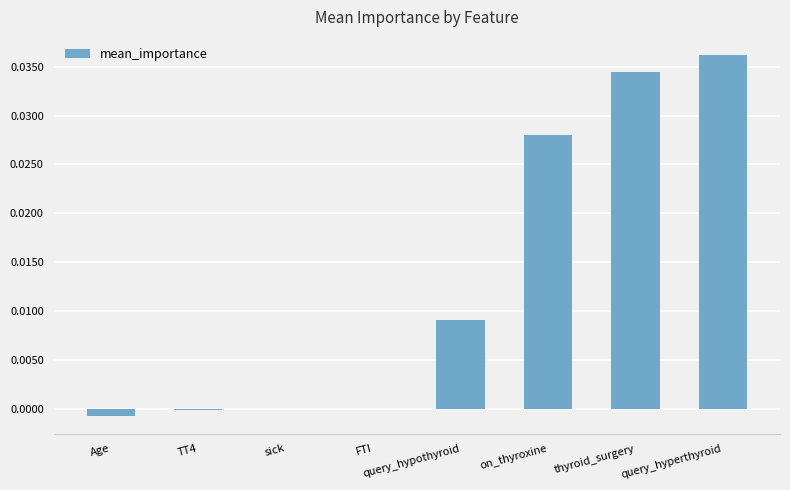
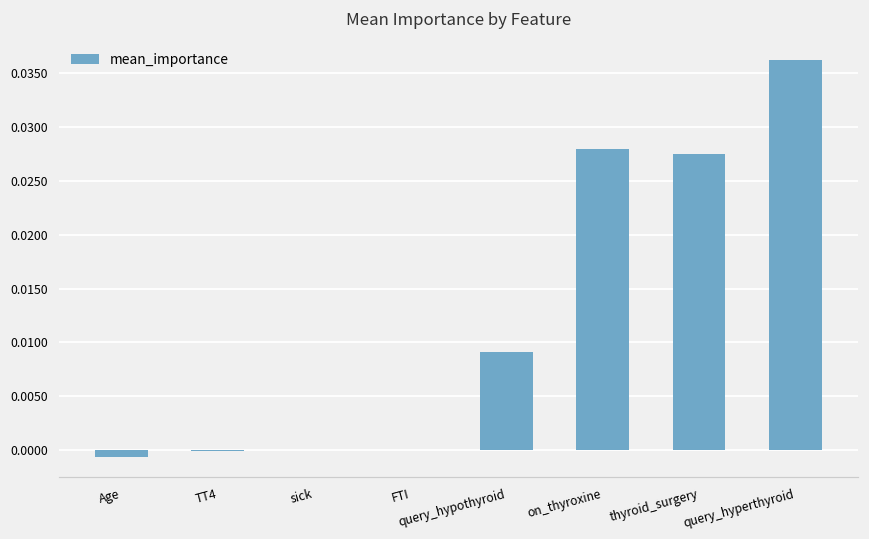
  {
    "Age": -0.001,
    "query_hypothyroid": 0.009,
    "on_thyroxine": 0.028,
-   "thyroid_surgery": 0.034,
+   "thyroid_surgery": 0.027,
    "query_hyperthyroid": 0.036
  }
